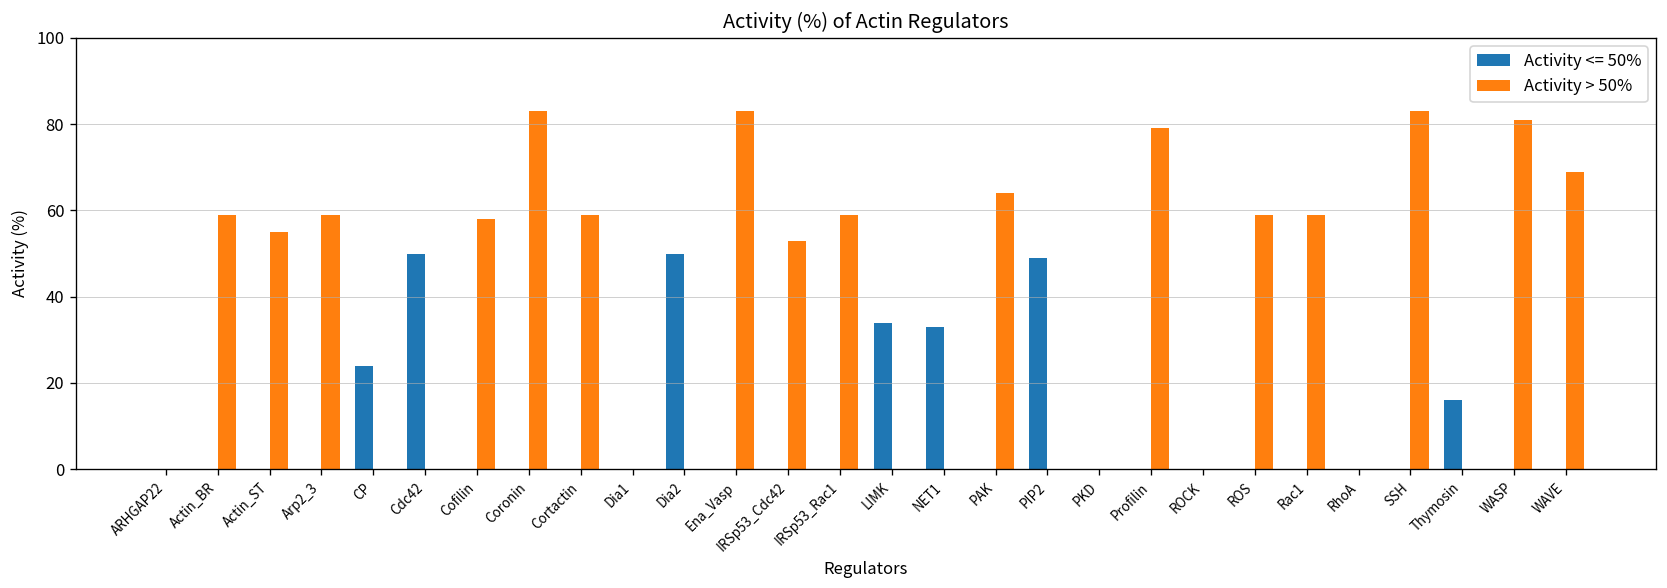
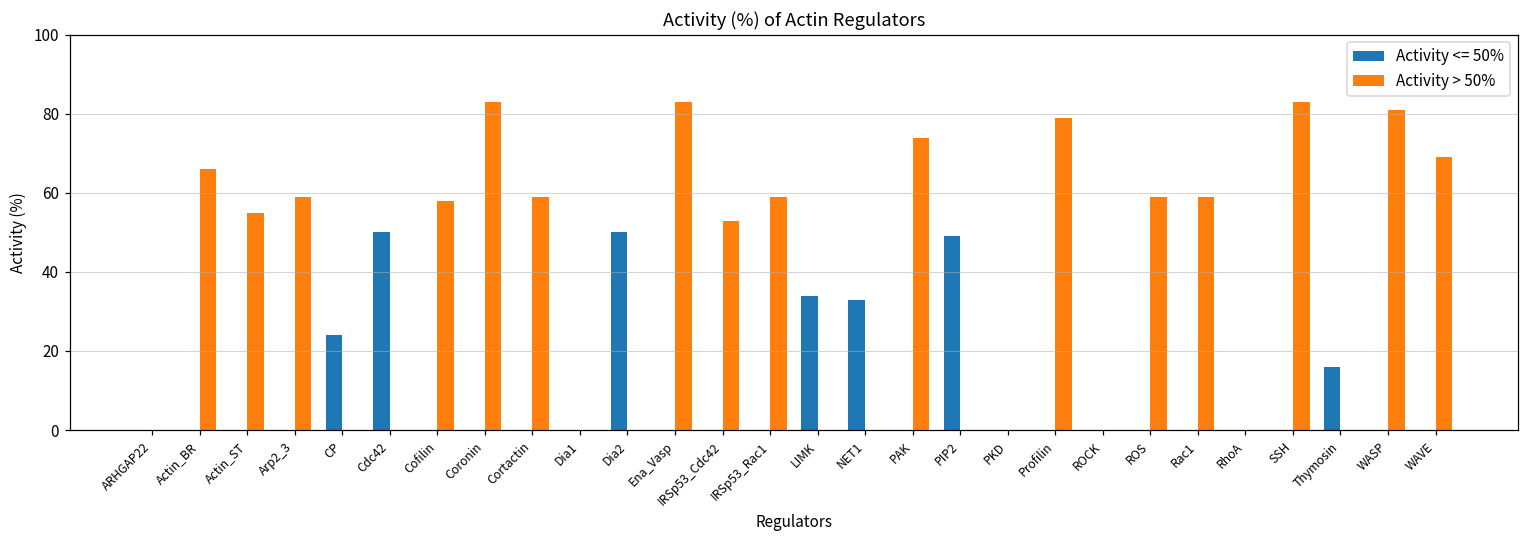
  {
    "Activity <= 50%": {
      "ARHGAP22": 0,
      "Actin_BR": 0,
      "Actin_ST": 0,
      "Arp2_3": 0,
      "CP": 24,
      "Cdc42": 50,
      "Cofilin": 0,
      "Coronin": 0,
      "Cortactin": 0,
      "Dia1": 0,
      "Dia2": 50,
      "Ena_Vasp": 0,
      "IRSp53_Cdc42": 0,
      "IRSp53_Rac1": 0,
      "LIMK": 34,
      "NET1": 33,
      "PAK": 0,
      "PIP2": 49,
      "PKD": 0,
      "Profilin": 0,
      "ROCK": 0,
      "ROS": 0,
      "Rac1": 0,
      "RhoA": 0,
      "SSH": 0,
      "Thymosin": 16,
      "WASP": 0,
      "WAVE": 0
    },
    "Activity > 50%": {
      "ARHGAP22": 0,
-     "Actin_BR": 59,
+     "Actin_BR": 66,
      "Actin_ST": 55,
      "Arp2_3": 59,
      "CP": 0,
      "Cdc42": 0,
      "Cofilin": 58,
      "Coronin": 83,
      "Cortactin": 59,
      "Dia1": 0,
      "Dia2": 0,
      "Ena_Vasp": 83,
      "IRSp53_Cdc42": 53,
      "IRSp53_Rac1": 59,
      "LIMK": 0,
      "NET1": 0,
-     "PAK": 64,
+     "PAK": 74,
      "PIP2": 0,
      "PKD": 0,
      "Profilin": 79,
      "ROCK": 0,
      "ROS": 59,
      "Rac1": 59,
      "RhoA": 0,
      "SSH": 83,
      "Thymosin": 0,
      "WASP": 81,
      "WAVE": 69
    }
  }
